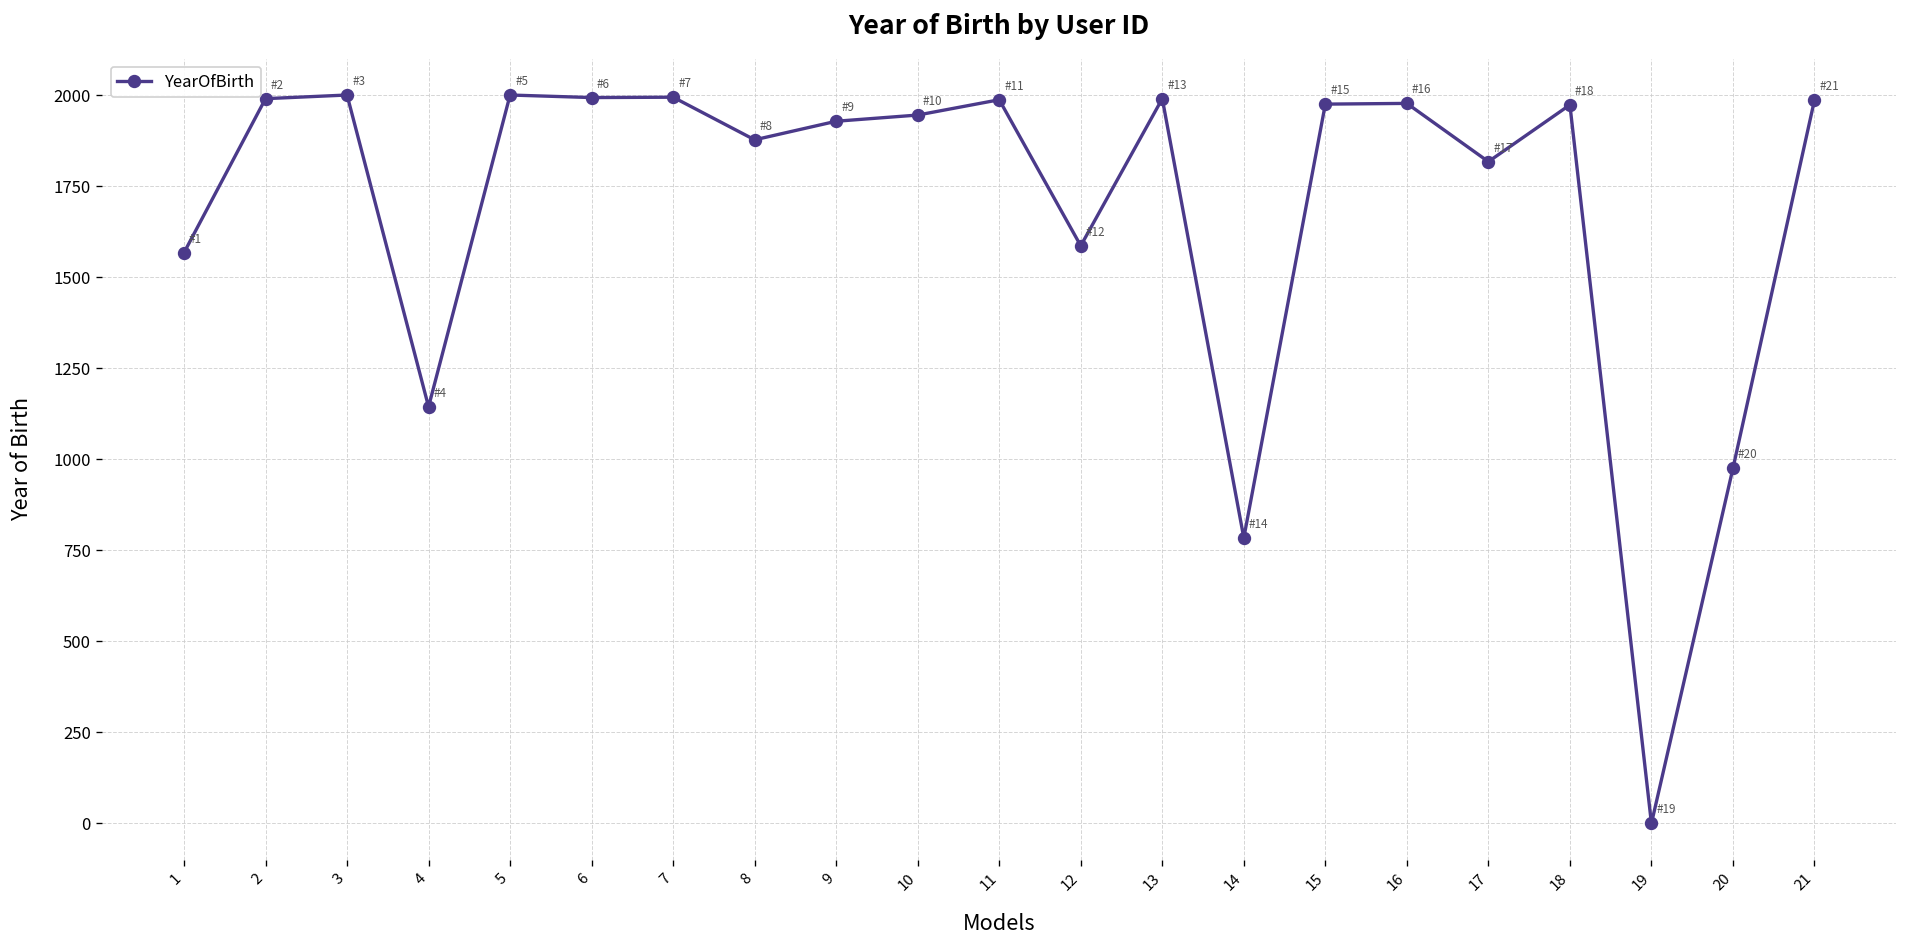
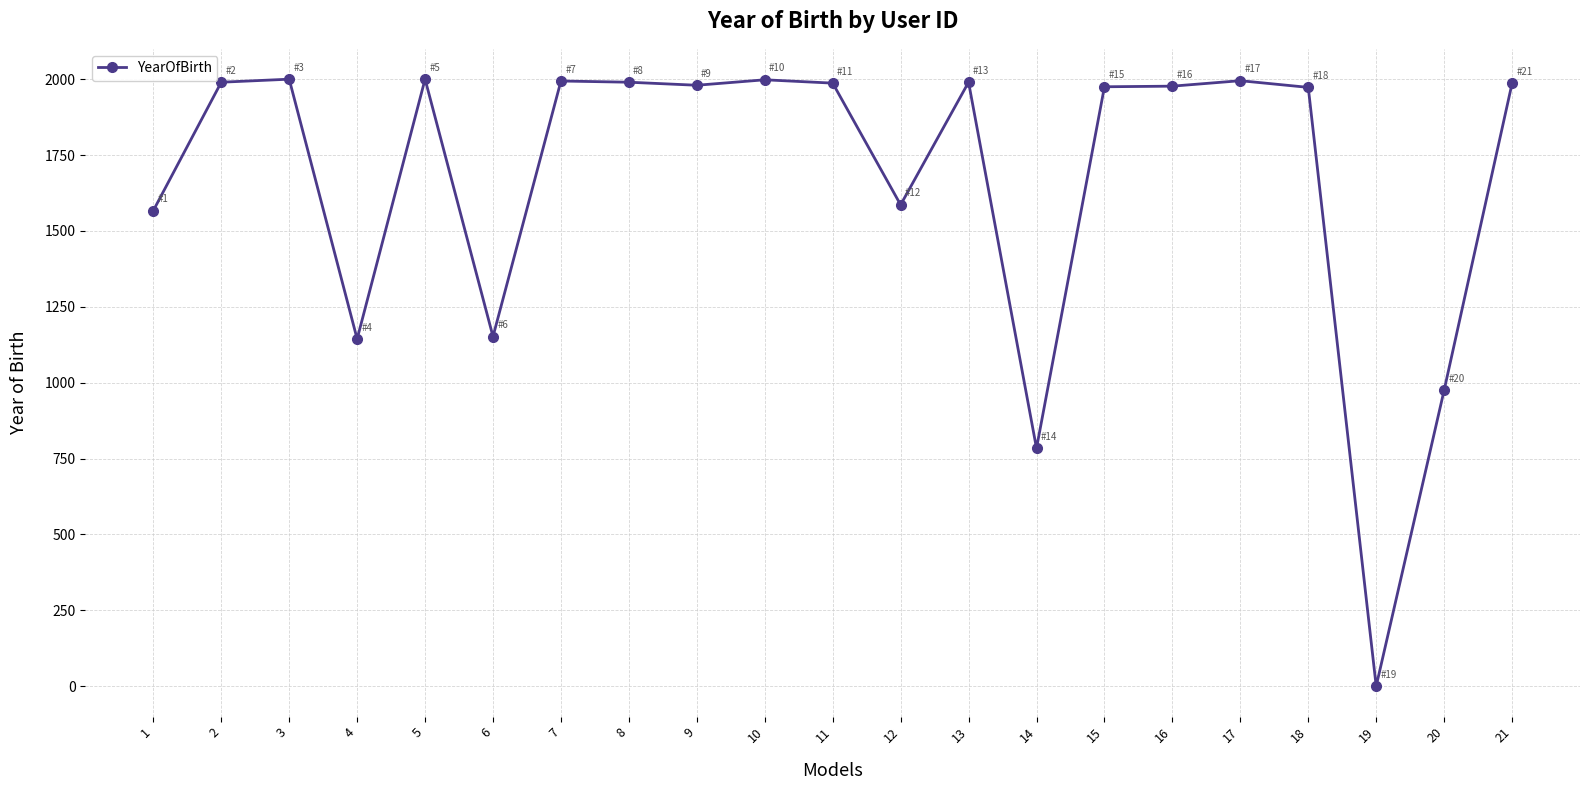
  {
-   "6": 1990,
-   "8": 1880,
-   "9": 1930,
-   "10": 1950,
-   "17": 1820
+   "6": 1150,
+   "8": 1990,
+   "9": 1980,
+   "10": 2000,
+   "17": 2000
  }
